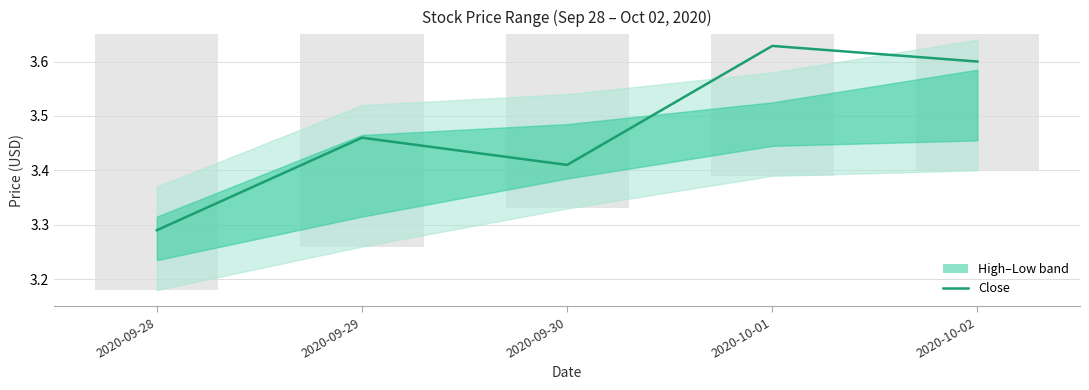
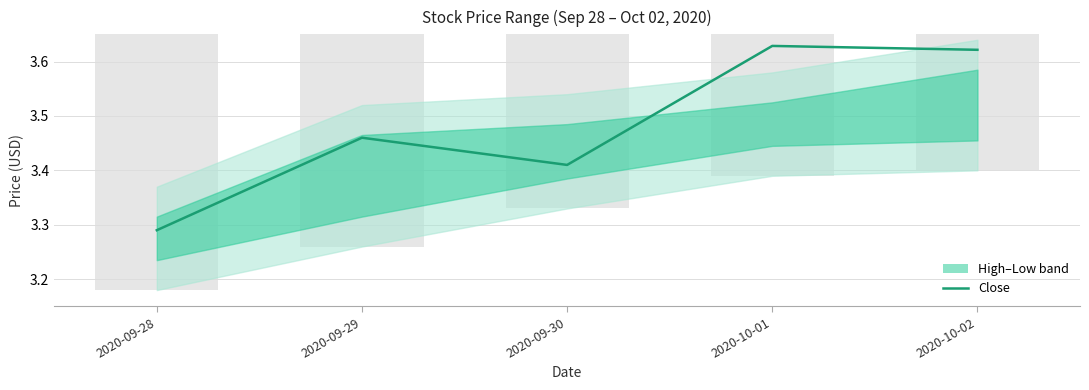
  {
    "Close": {
      "2020-09-28": 3.29,
      "2020-09-29": 3.46,
      "2020-09-30": 3.41,
      "2020-10-01": 3.63,
-     "2020-10-02": 3.60
+     "2020-10-02": 3.62
    }
  }
